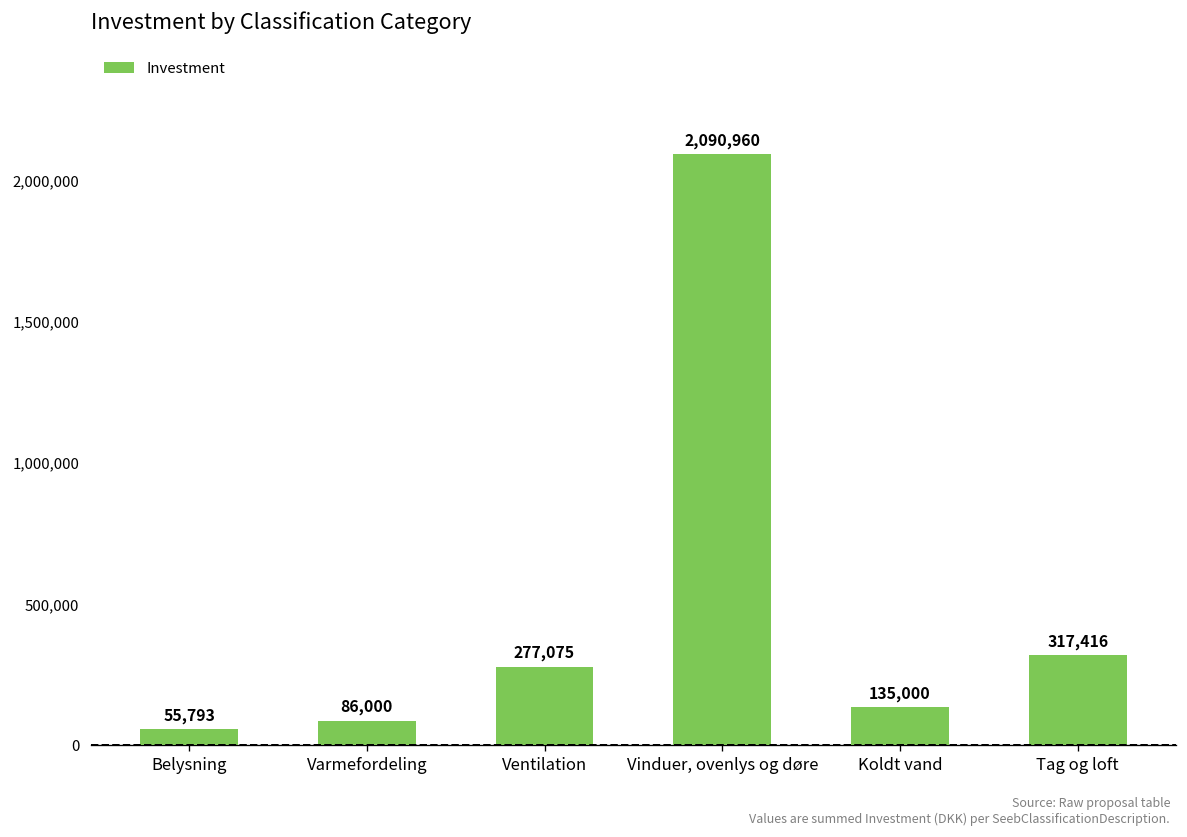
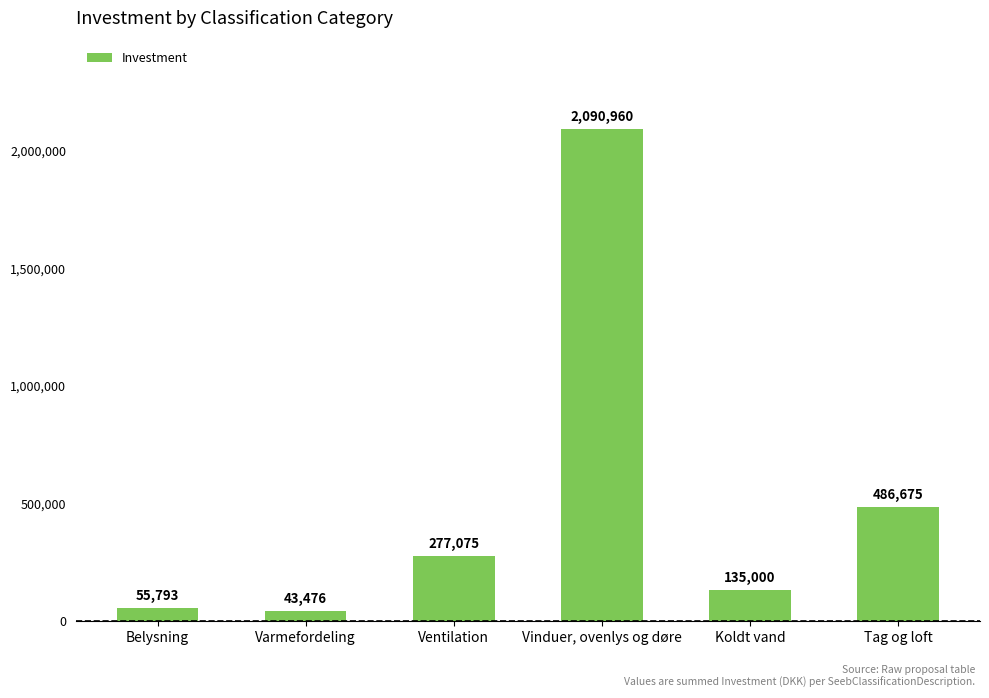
  {
    "Belysning": "55,793",
-   "Varmefordeling": "86,000",
+   "Varmefordeling": "43,476",
    "Ventilation": "277,075",
    "Vinduer, ovenlys og døre": "2,090,960",
    "Koldt vand": "135,000",
-   "Tag og loft": "317,416"
+   "Tag og loft": "486,675"
  }
